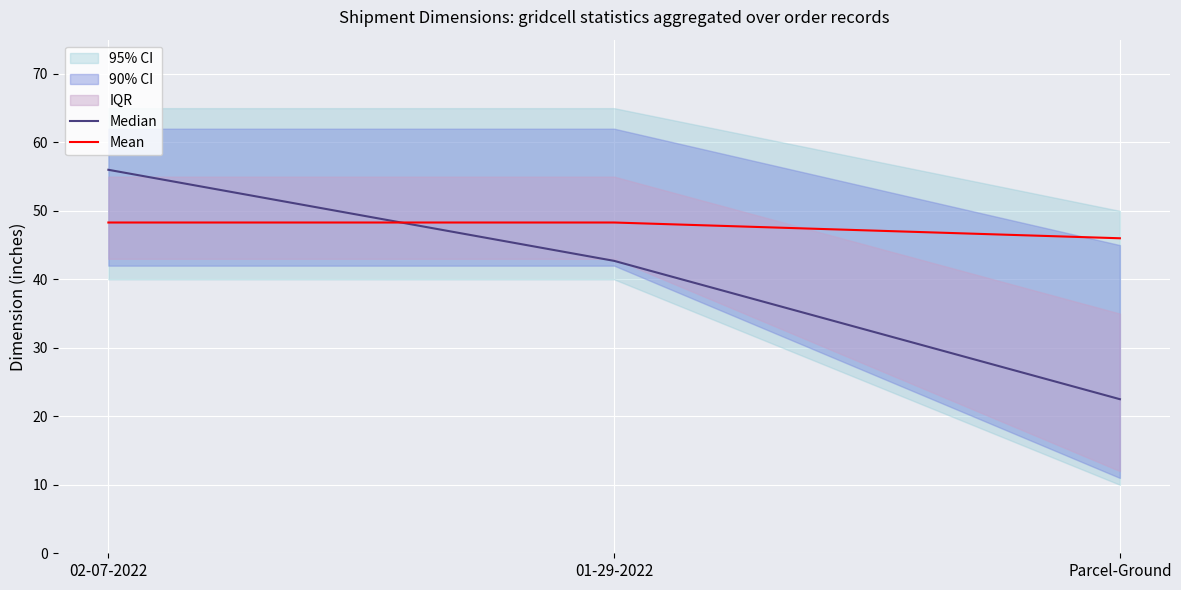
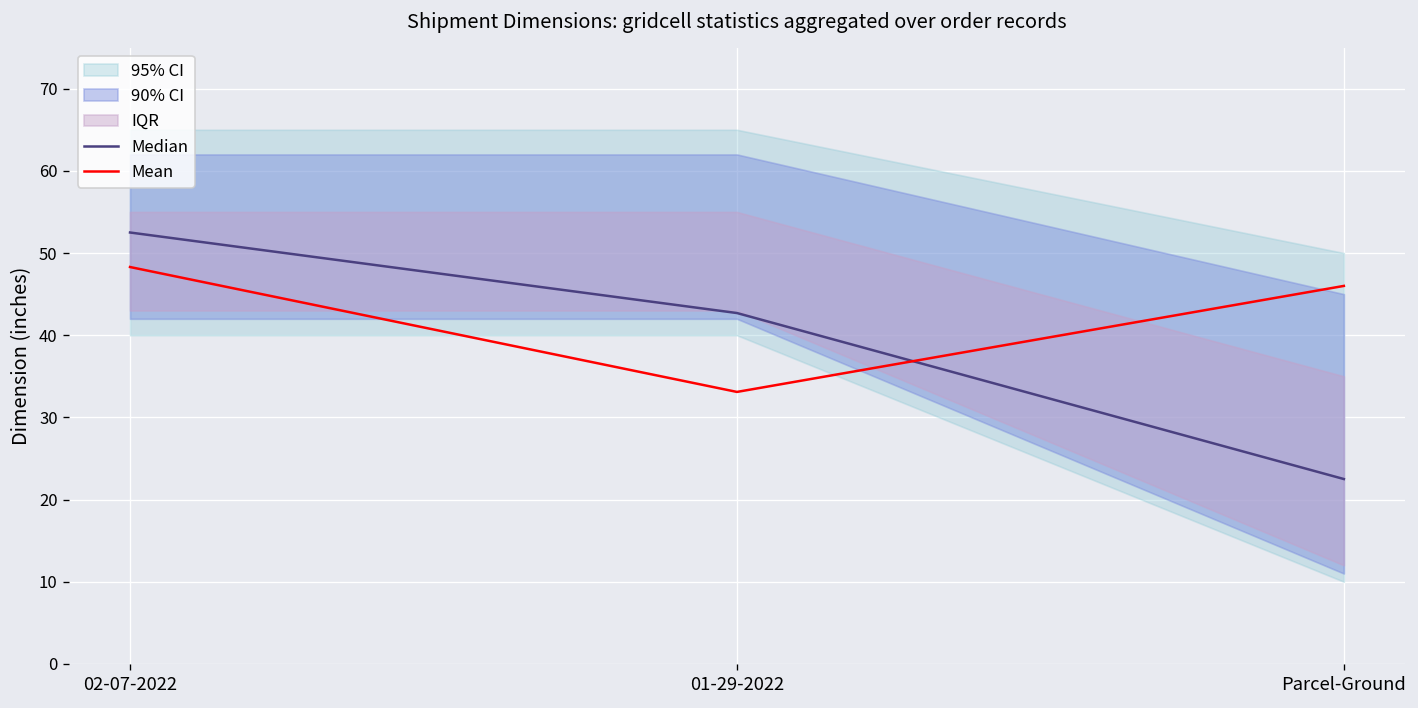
  {
    "Median": {
-     "02-07-2022": 56,
+     "02-07-2022": 53,
      "01-29-2022": 43,
      "Parcel-Ground": 23
    },
    "Mean": {
      "02-07-2022": 48,
-     "01-29-2022": 48,
+     "01-29-2022": 33,
      "Parcel-Ground": 46
    }
  }
